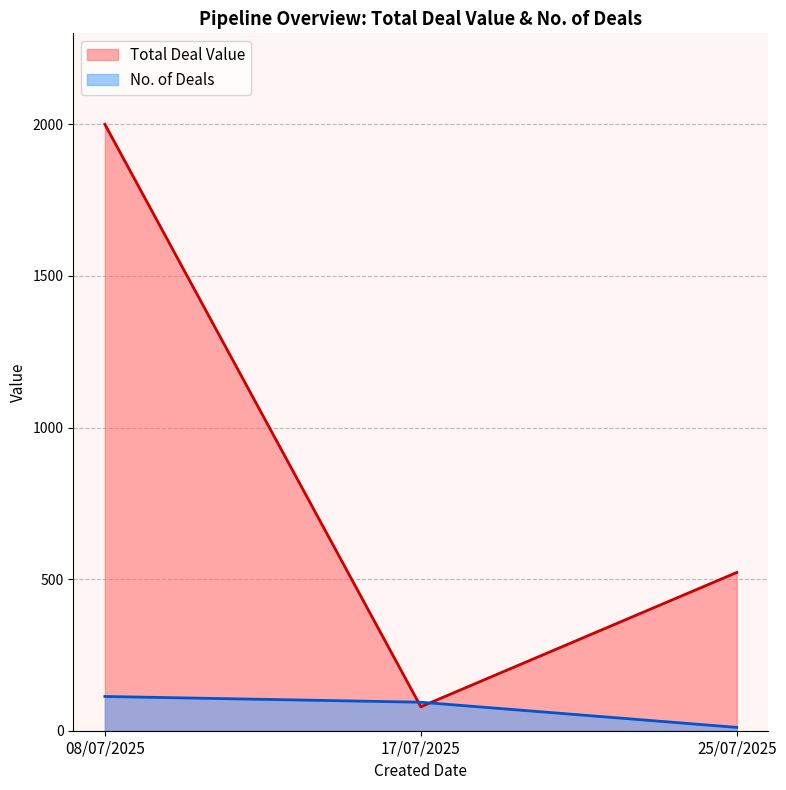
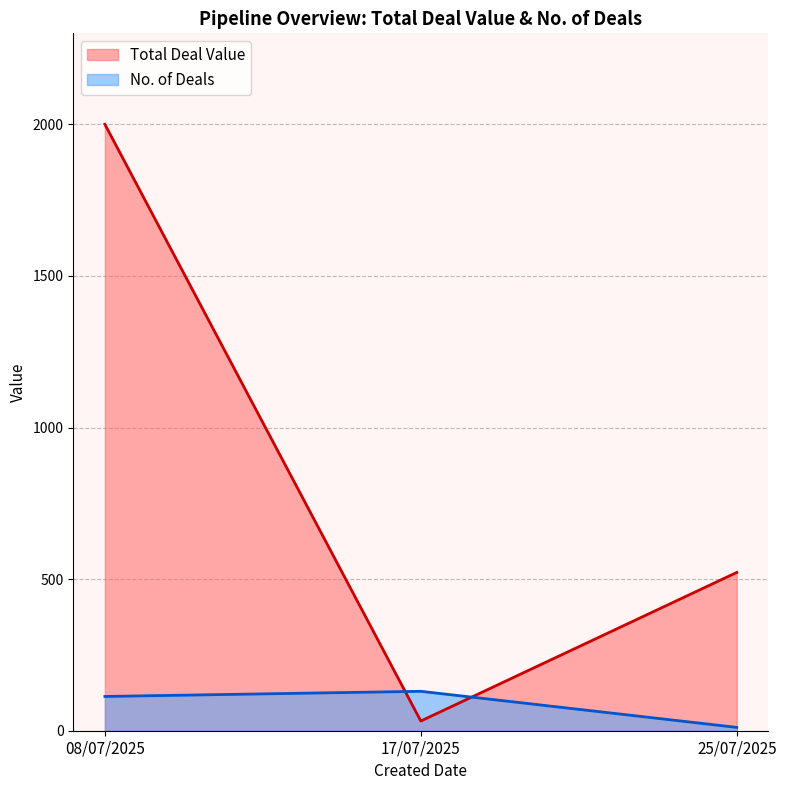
  {
    "Total Deal Value": {
      "08/07/2025": 2000,
-     "17/07/2025": 80,
+     "17/07/2025": 30,
      "25/07/2025": 520
    },
    "No. of Deals": {
      "08/07/2025": 110,
-     "17/07/2025": 90,
+     "17/07/2025": 130,
      "25/07/2025": 10
    }
  }
